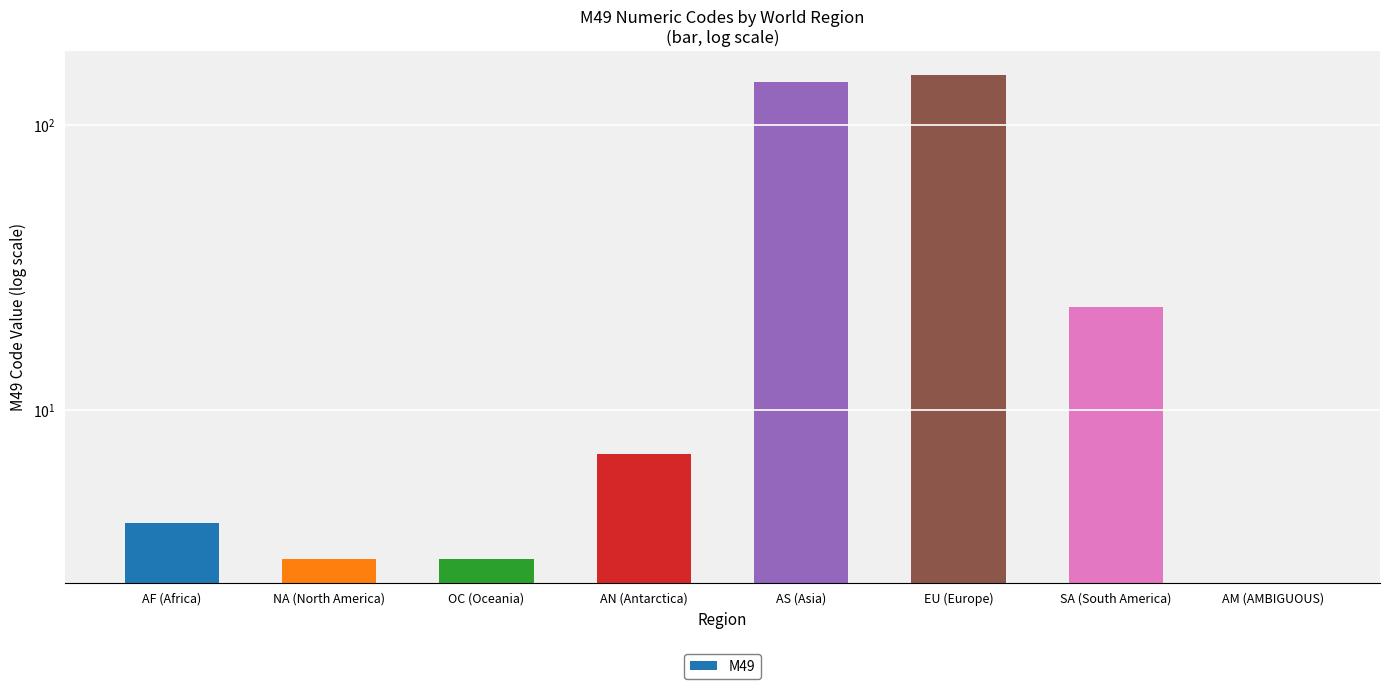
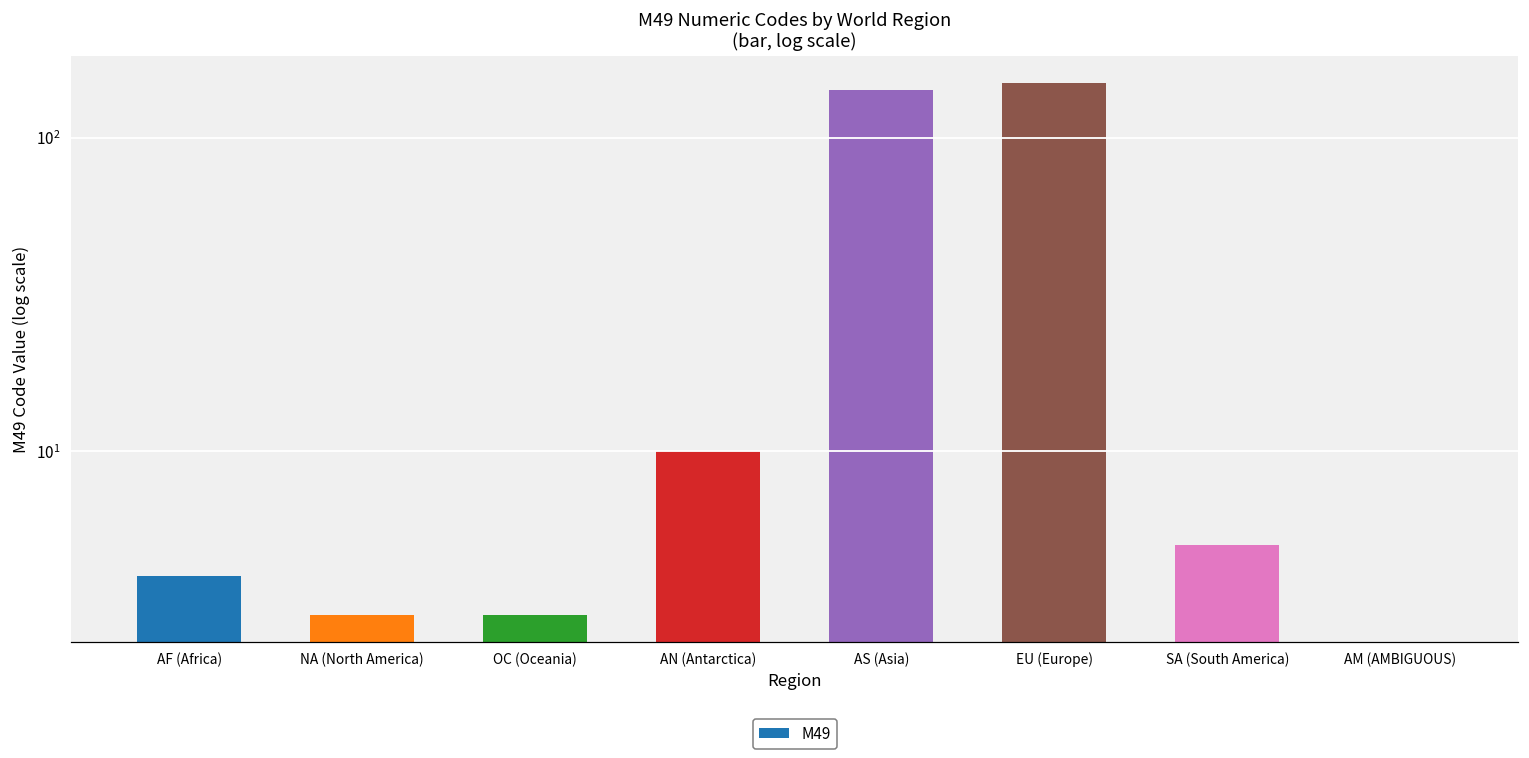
  {
    "AF (Africa)": 4,
    "NA (North America)": 3,
    "OC (Oceania)": 3,
-   "AN (Antarctica)": 7,
+   "AN (Antarctica)": 10,
    "AS (Asia)": 140,
    "EU (Europe)": 150,
-   "SA (South America)": 23
+   "SA (South America)": 5
  }
